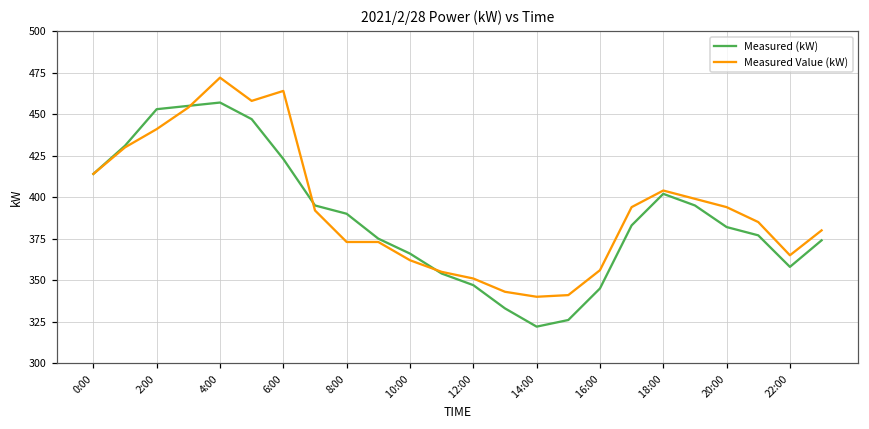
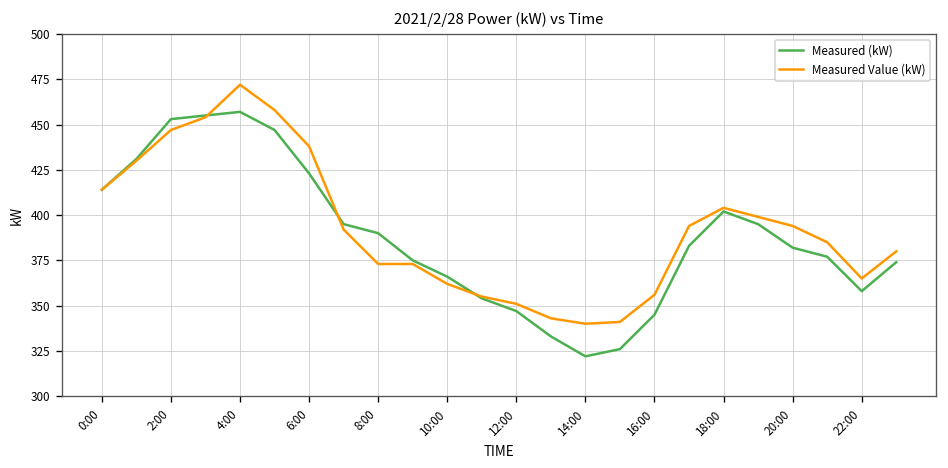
  {
    "Measured (kW)": {
      "2:00": 453,
      "4:00": 457,
      "6:00": 423,
      "8:00": 390,
      "10:00": 366,
      "12:00": 347,
      "14:00": 322,
      "16:00": 345,
      "18:00": 402,
      "20:00": 382,
      "22:00": 358
    },
    "Measured Value (kW)": {
-     "2:00": 441,
+     "2:00": 447,
      "4:00": 472,
-     "6:00": 464,
+     "6:00": 438,
      "8:00": 373,
      "10:00": 362,
      "12:00": 351,
      "14:00": 340,
      "16:00": 356,
      "18:00": 404,
      "20:00": 394,
      "22:00": 365
    }
  }
